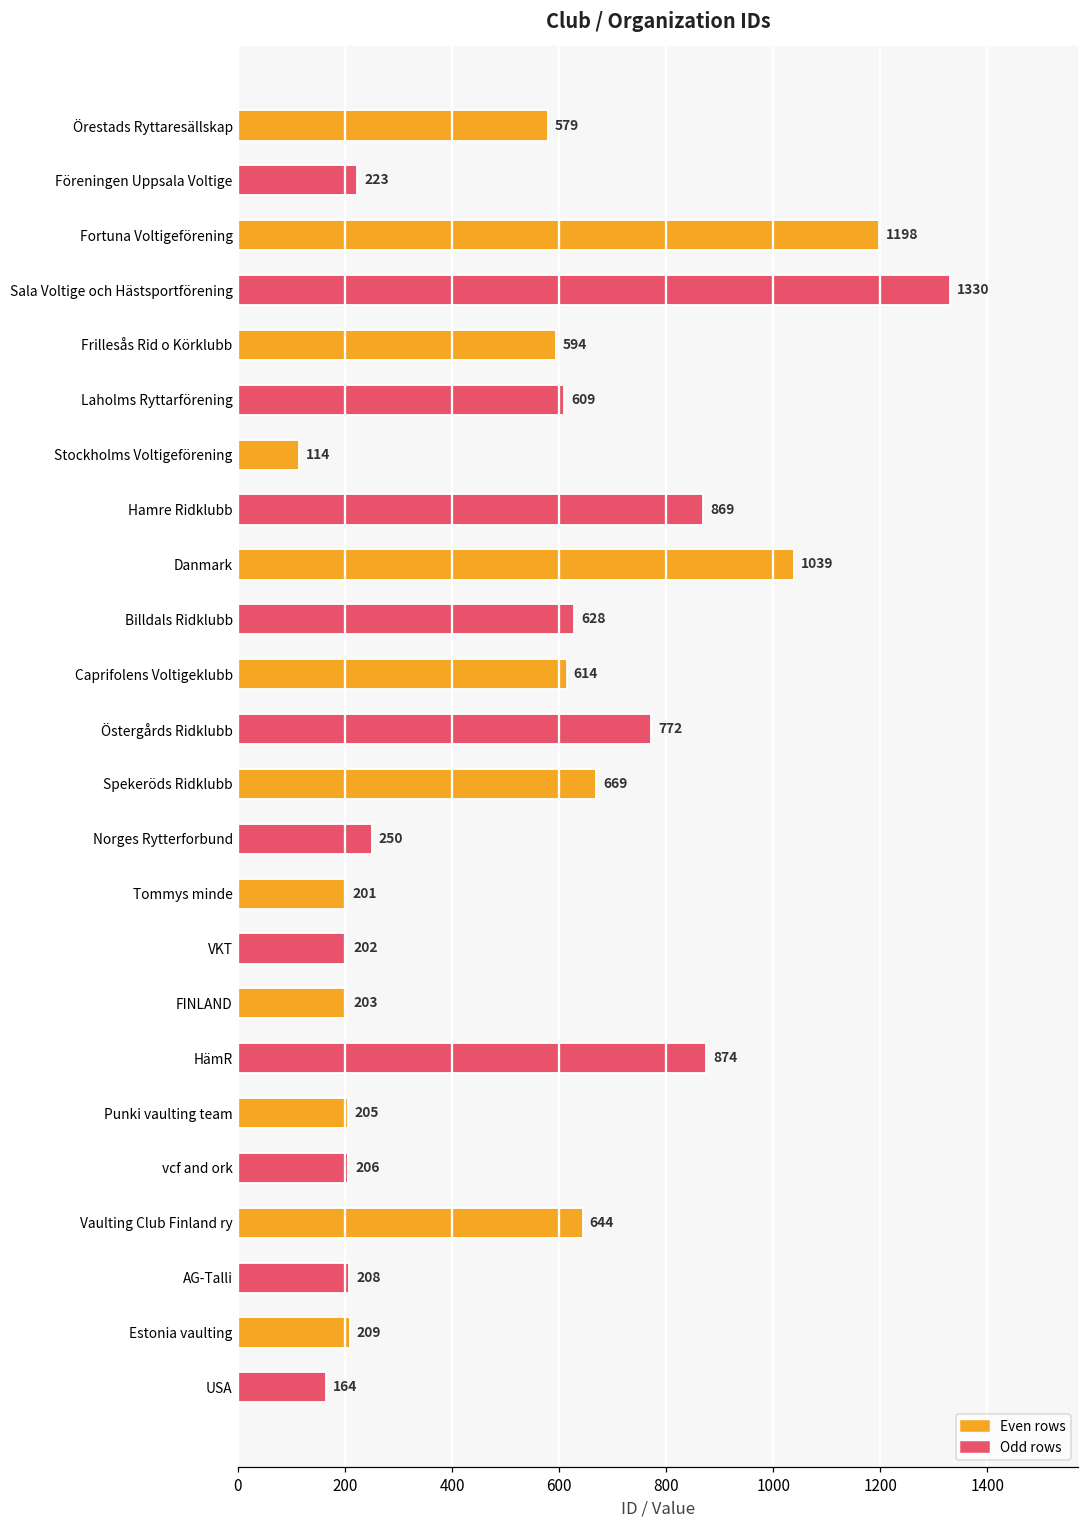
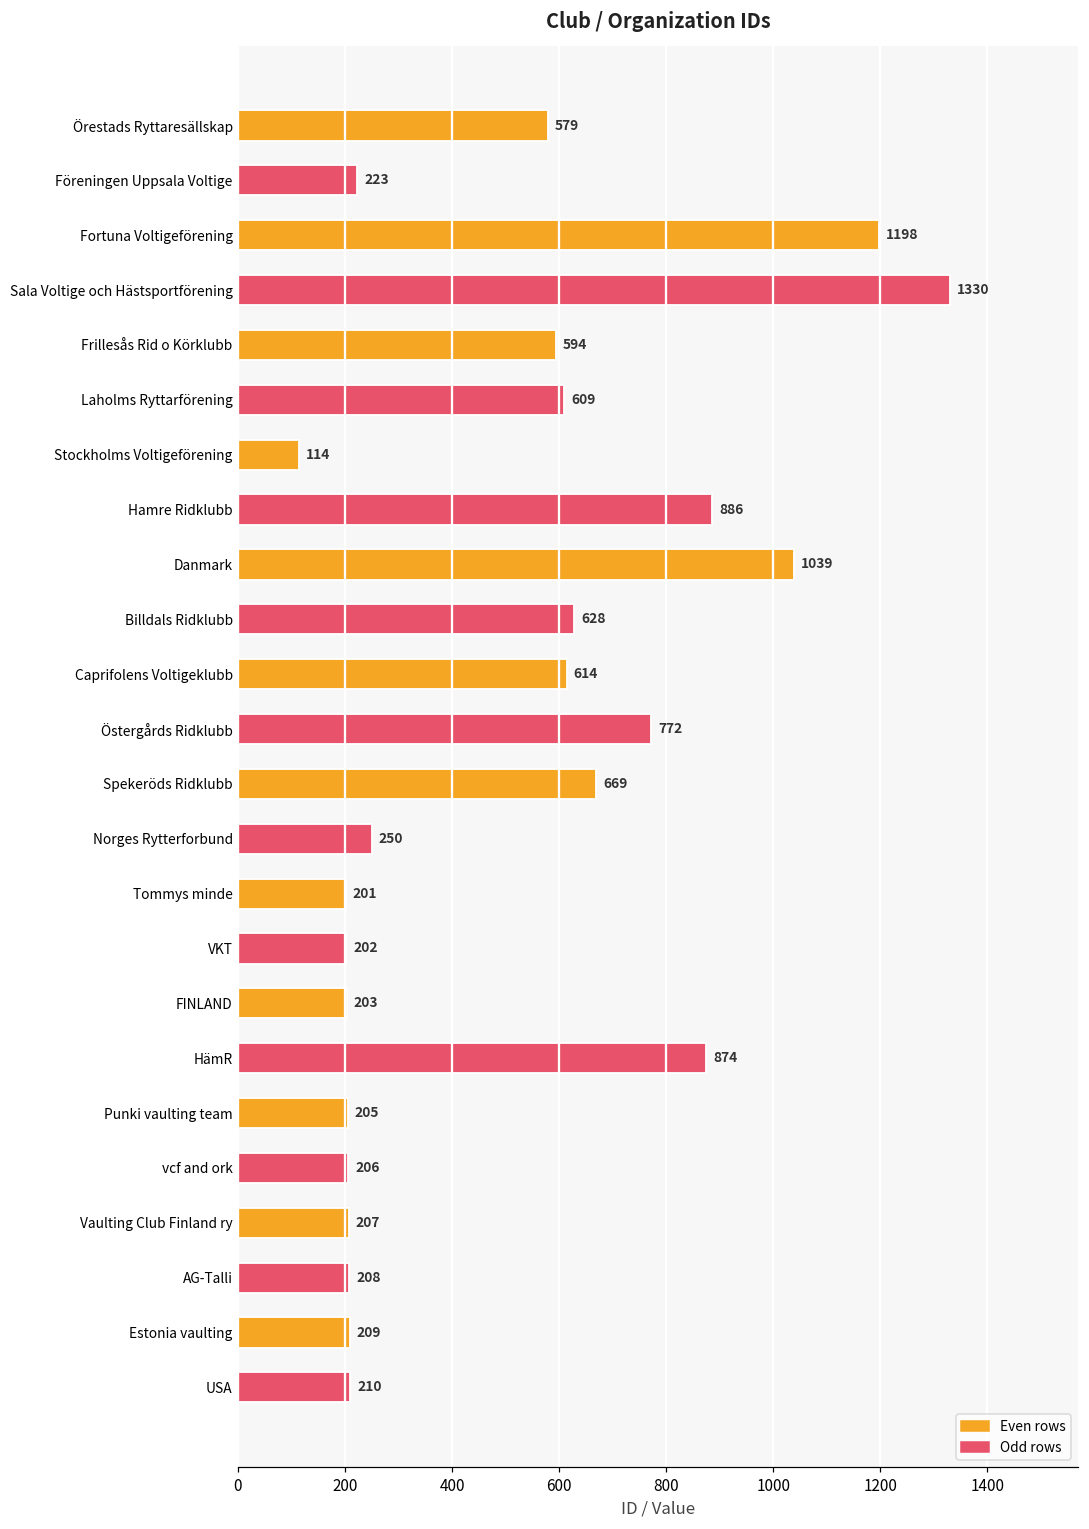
  {
    "Örestads Ryttaresällskap": 579,
    "Föreningen Uppsala Voltige": 223,
    "Fortuna Voltigeförening": 1198,
    "Sala Voltige och Hästsportförening": 1330,
    "Frillesås Rid o Körklubb": 594,
    "Laholms Ryttarförening": 609,
    "Stockholms Voltigeförening": 114,
-   "Hamre Ridklubb": 869,
+   "Hamre Ridklubb": 886,
    "Danmark": 1039,
    "Billdals Ridklubb": 628,
    "Caprifolens Voltigeklubb": 614,
    "Östergårds Ridklubb": 772,
    "Spekeröds Ridklubb": 669,
    "Norges Rytterforbund": 250,
    "Tommys minde": 201,
    "VKT": 202,
    "FINLAND": 203,
    "HämR": 874,
    "Punki vaulting team": 205,
    "vcf and ork": 206,
-   "Vaulting Club Finland ry": 644,
+   "Vaulting Club Finland ry": 207,
    "AG-Talli": 208,
    "Estonia vaulting": 209,
-   "USA": 164
+   "USA": 210
  }
